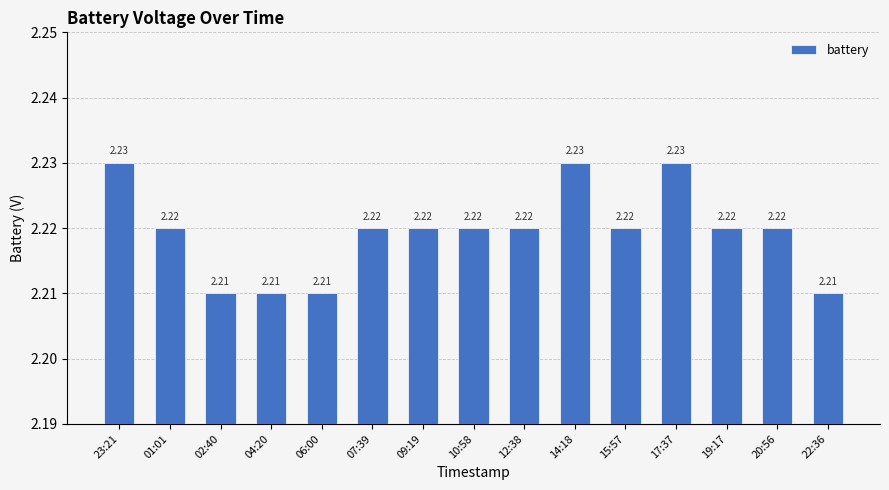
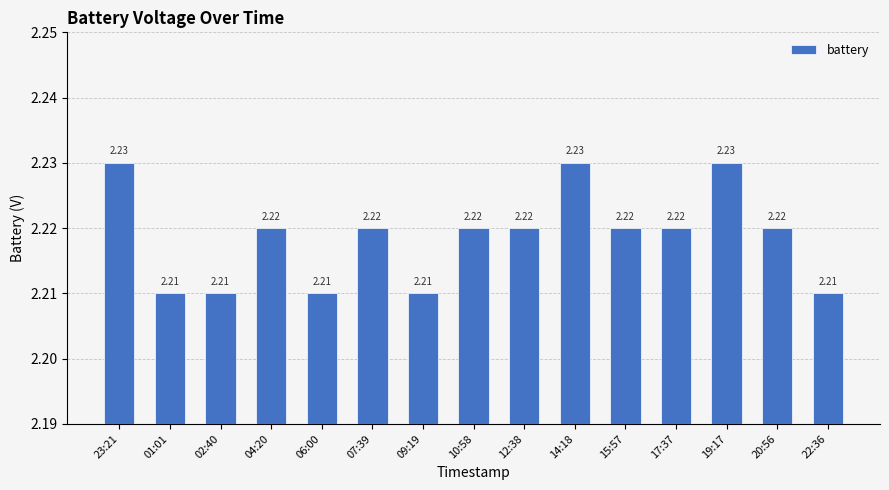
  {
    "23:21": 2.23,
-   "01:01": 2.22,
+   "01:01": 2.21,
    "02:40": 2.21,
-   "04:20": 2.21,
+   "04:20": 2.22,
    "06:00": 2.21,
    "07:39": 2.22,
-   "09:19": 2.22,
+   "09:19": 2.21,
    "10:58": 2.22,
    "12:38": 2.22,
    "14:18": 2.23,
    "15:57": 2.22,
-   "17:37": 2.23,
-   "19:17": 2.22,
+   "17:37": 2.22,
+   "19:17": 2.23,
    "20:56": 2.22,
    "22:36": 2.21
  }
